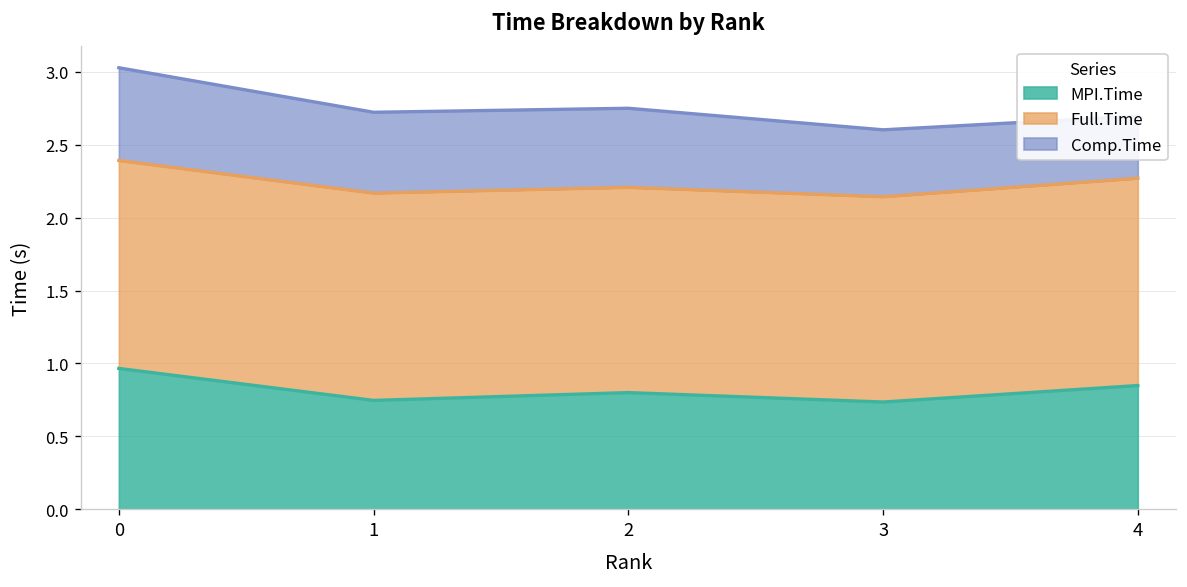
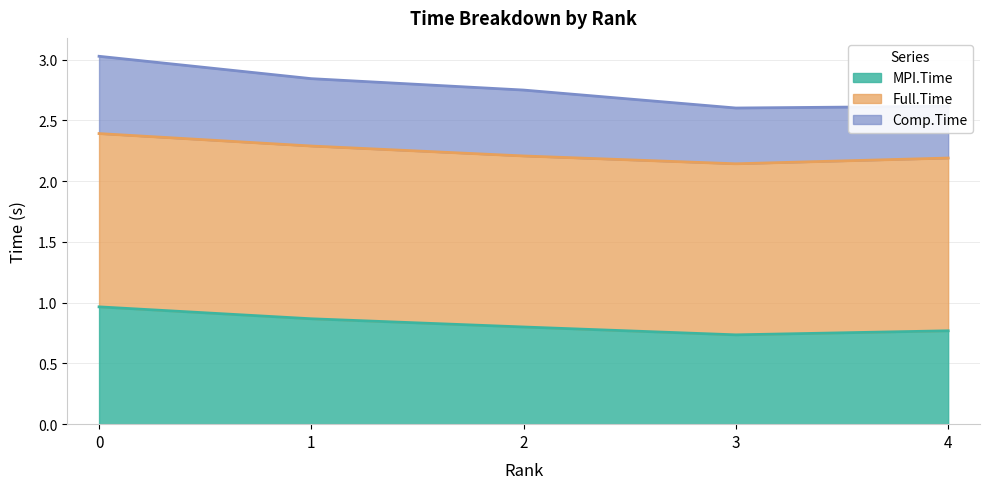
  {
    "MPI.Time": {
      "0": 0.97,
-     "1": 0.75,
+     "1": 0.87,
      "2": 0.80,
      "3": 0.74,
-     "4": 0.85
+     "4": 0.77
    },
    "Full.Time": {
      "0": 1.43,
      "1": 1.42,
      "2": 1.41,
      "3": 1.41,
      "4": 1.42
    },
    "Comp.Time": {
      "0": 0.64,
      "1": 0.55,
      "2": 0.54,
      "3": 0.46
    }
  }
